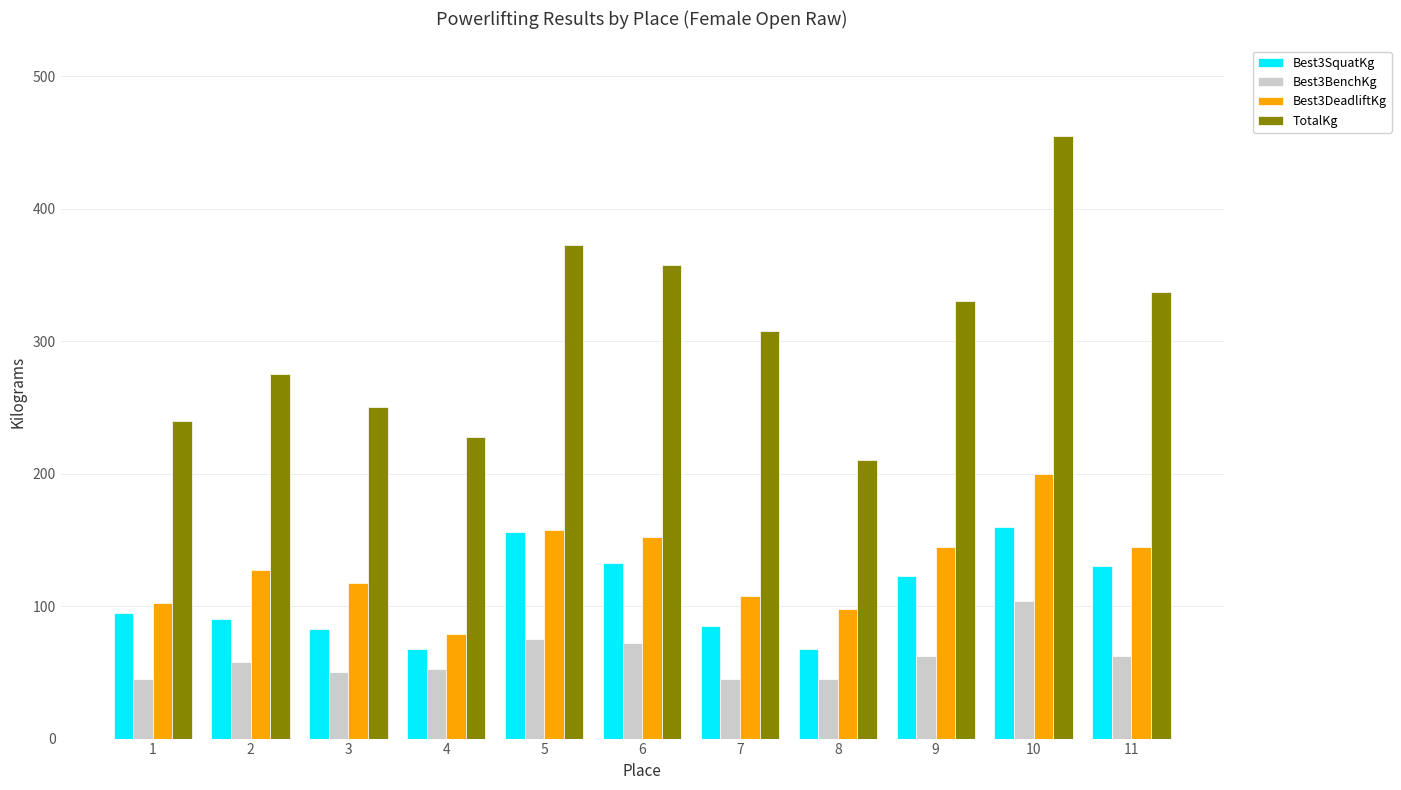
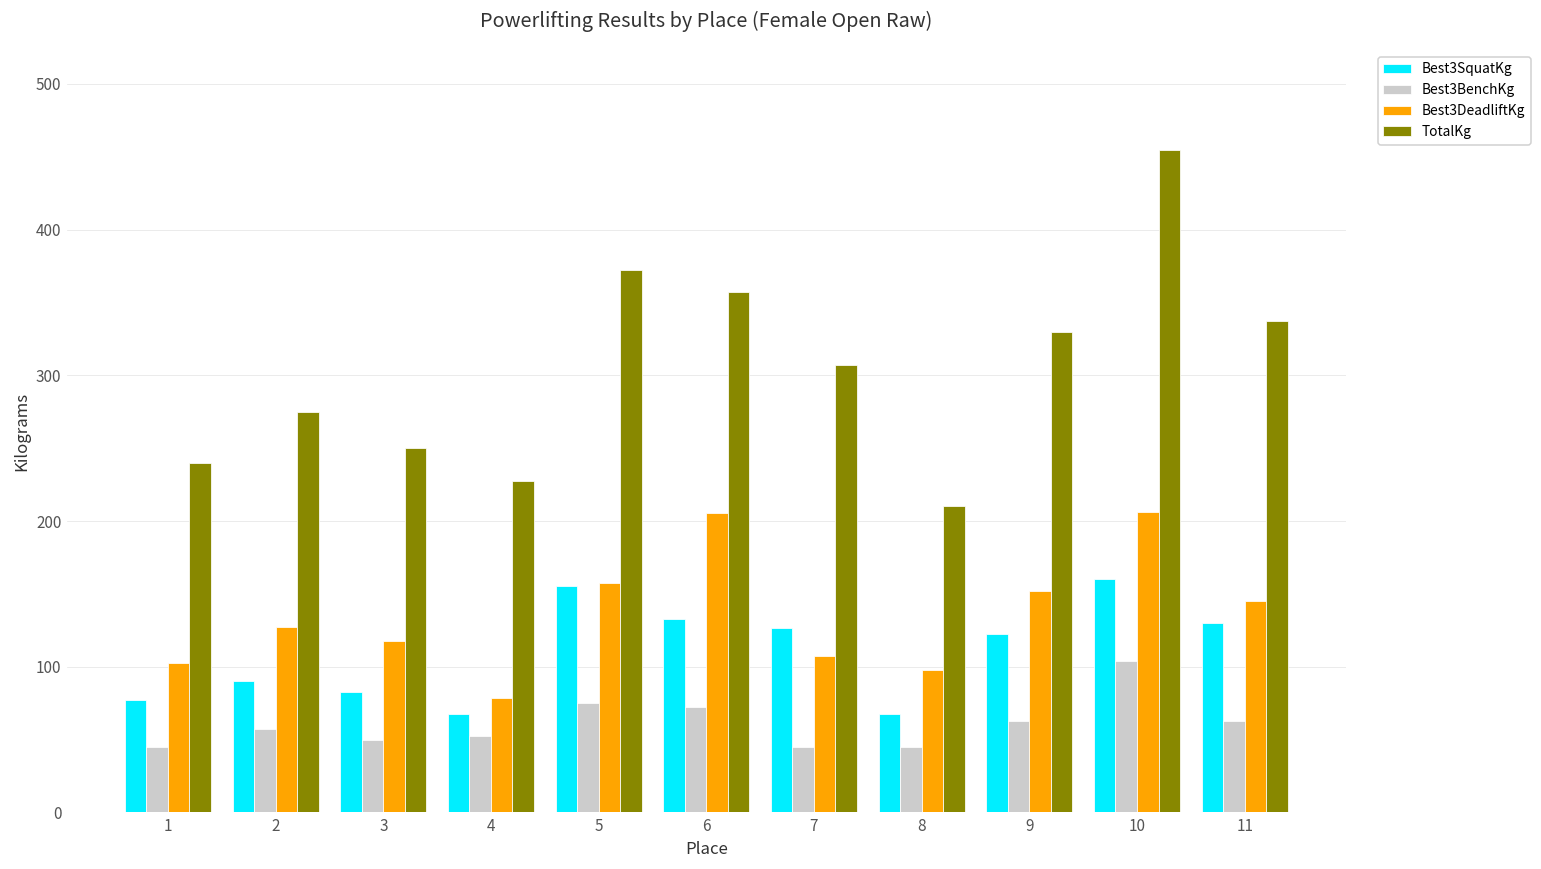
  {
    "Best3SquatKg": {
-     "1": 95,
+     "1": 78,
      "2": 90,
      "3": 83,
      "4": 68,
      "5": 156,
      "6": 133,
-     "7": 85,
+     "7": 126,
      "8": 68,
      "9": 123,
      "10": 160,
      "11": 130
    },
    "Best3BenchKg": {
      "1": 45,
      "2": 58,
      "3": 50,
      "4": 53,
      "5": 75,
      "6": 73,
      "7": 45,
      "8": 45,
      "9": 63,
      "10": 104,
      "11": 63
    },
    "Best3DeadliftKg": {
      "1": 103,
      "2": 128,
      "3": 118,
      "4": 79,
      "5": 158,
-     "6": 153,
+     "6": 206,
      "7": 108,
      "8": 98,
-     "9": 145,
-     "10": 200,
+     "9": 152,
+     "10": 206,
      "11": 145
    },
    "TotalKg": {
      "1": 240,
      "2": 275,
      "3": 250,
      "4": 228,
      "5": 373,
      "6": 358,
      "7": 307,
      "8": 210,
      "9": 330,
      "10": 455,
      "11": 338
    }
  }
